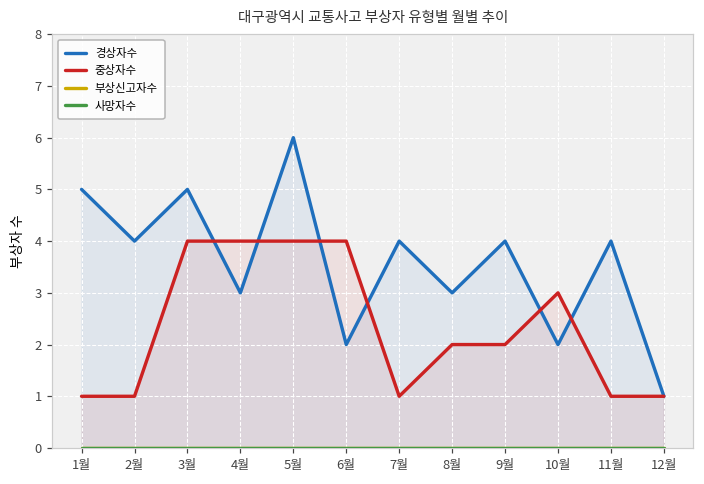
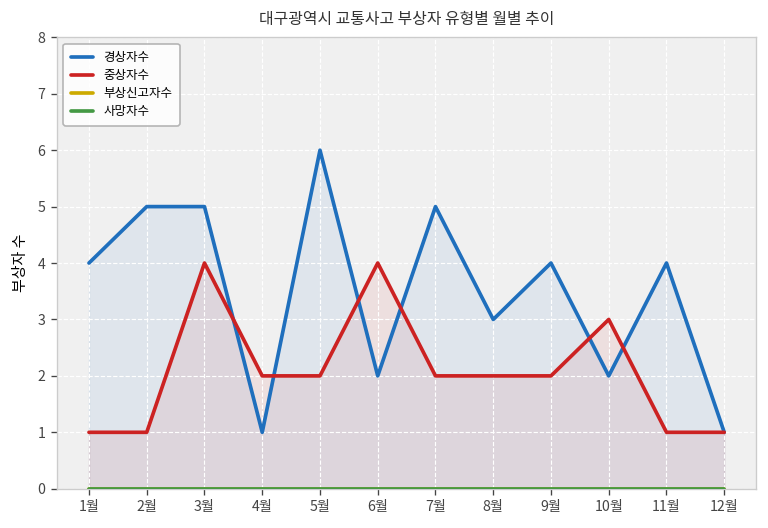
  {
    "경상자수": {
-     "1월": 5,
-     "2월": 4,
+     "1월": 4,
+     "2월": 5,
      "3월": 5,
-     "4월": 3,
+     "4월": 1,
      "5월": 6,
      "6월": 2,
-     "7월": 4,
+     "7월": 5,
      "8월": 3,
      "9월": 4,
      "10월": 2,
      "11월": 4
    },
    "중상자수": {
      "1월": 1,
      "2월": 1,
      "3월": 4,
-     "4월": 4,
-     "5월": 4,
+     "4월": 2,
+     "5월": 2,
      "6월": 4,
-     "7월": 1,
+     "7월": 2,
      "8월": 2,
      "9월": 2,
      "10월": 3,
      "11월": 1
    },
    "사망자수": {
      "1월": 0,
      "2월": 0,
      "3월": 0,
      "4월": 0,
      "5월": 0,
      "6월": 0,
      "7월": 0,
      "8월": 0,
      "9월": 0,
      "10월": 0,
      "11월": 0,
      "12월": 0
    }
  }
